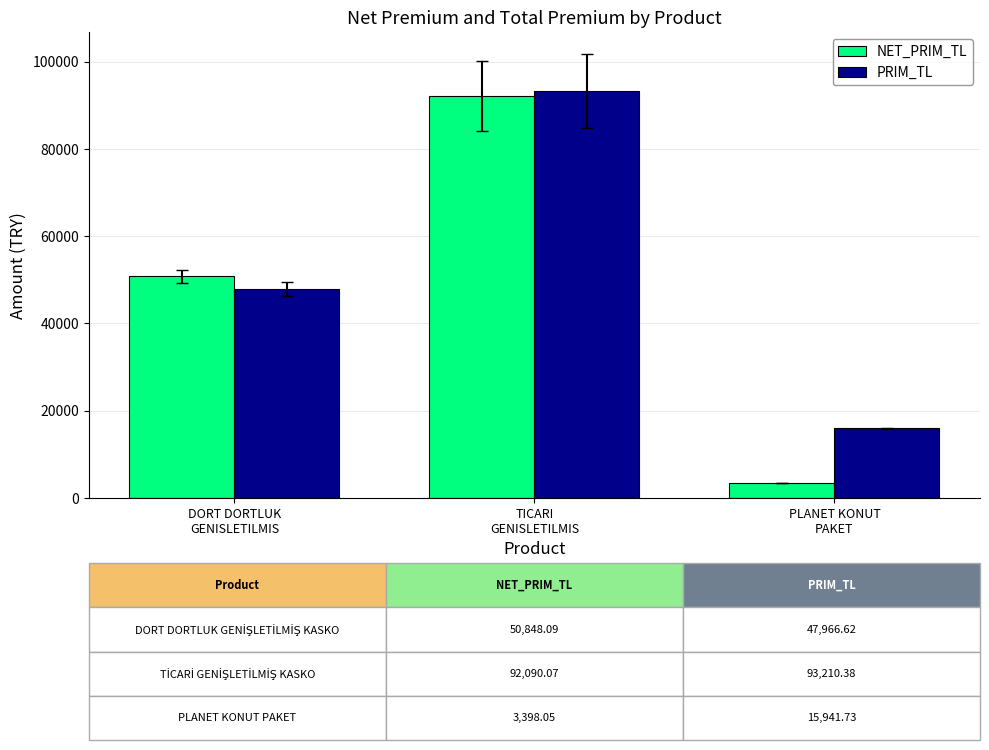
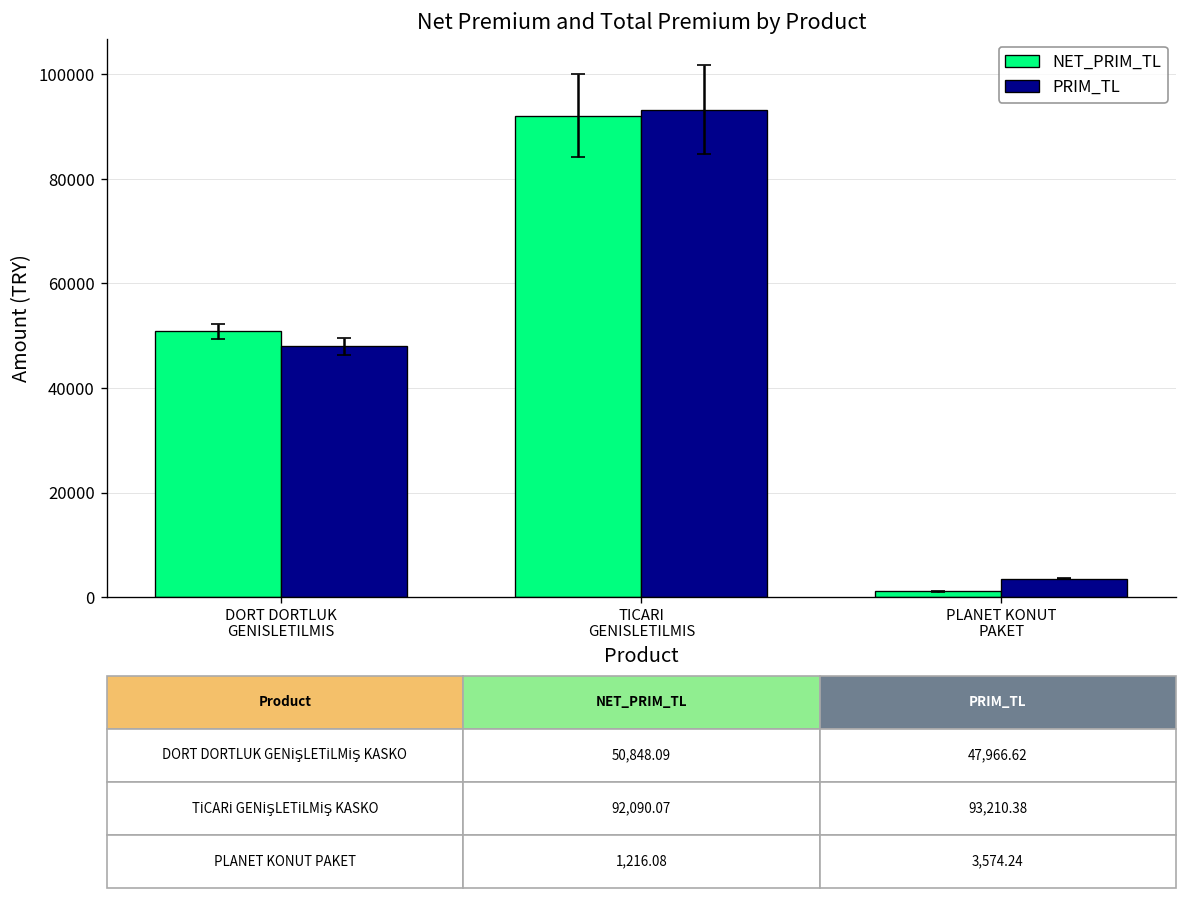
  {
    "NET_PRIM_TL": {
-     "PLANET KONUT PAKET": "3,398.05"
+     "PLANET KONUT PAKET": "1,216.08"
    },
    "PRIM_TL": {
-     "PLANET KONUT PAKET": "15,941.73"
+     "PLANET KONUT PAKET": "3,574.24"
    }
  }
